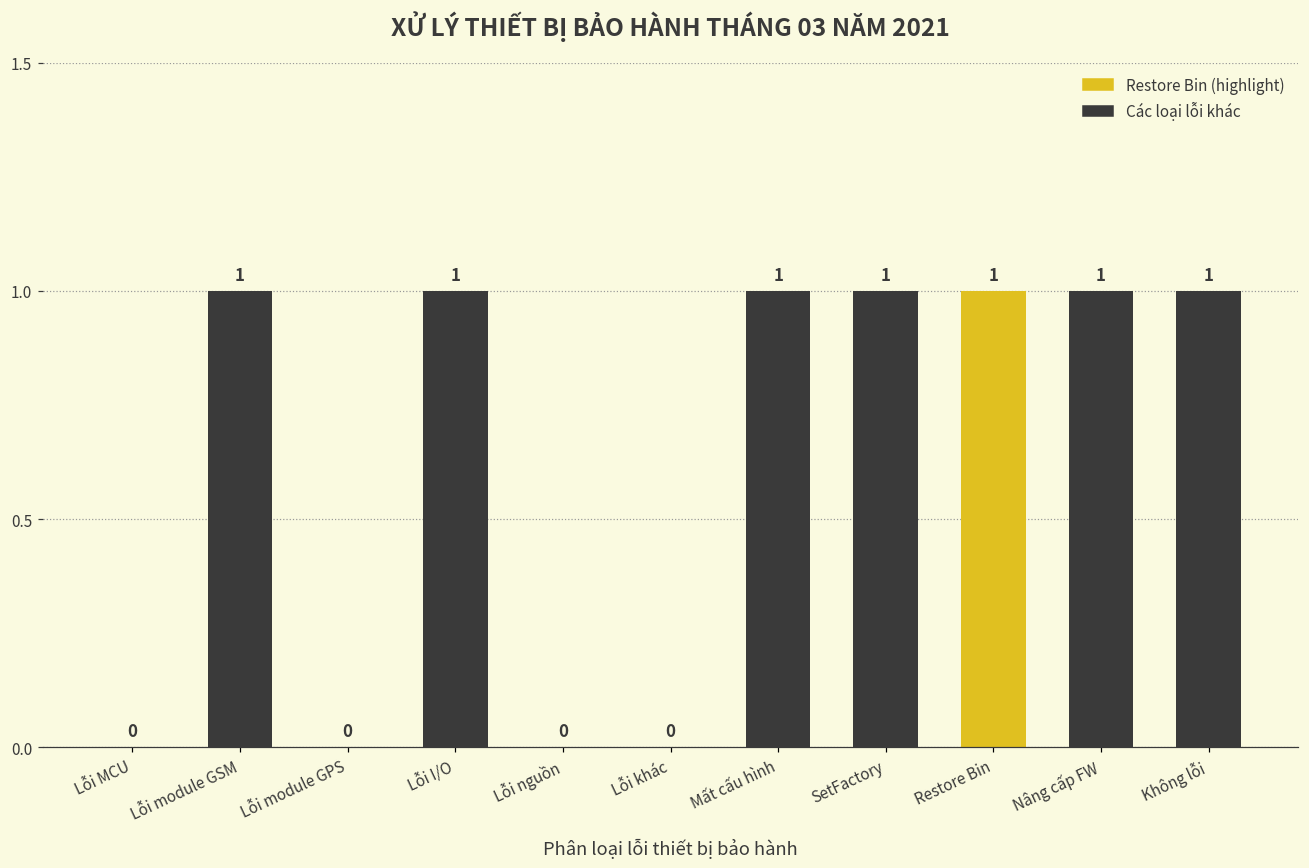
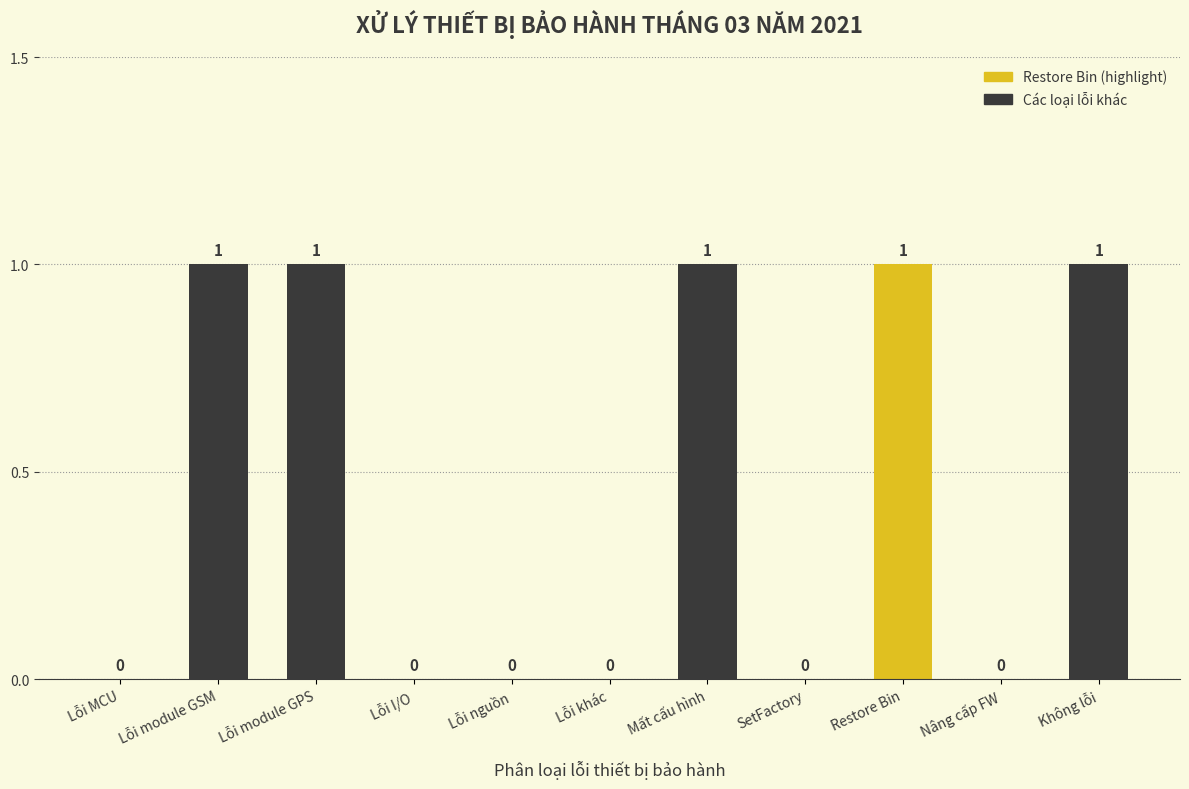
  {
    "Lỗi MCU": 0,
    "Lỗi module GSM": 1,
-   "Lỗi module GPS": 0,
-   "Lỗi I/O": 1,
+   "Lỗi module GPS": 1,
+   "Lỗi I/O": 0,
    "Lỗi nguồn": 0,
    "Lỗi khác": 0,
    "Mất cấu hình": 1,
-   "SetFactory": 1,
+   "SetFactory": 0,
    "Restore Bin": 1,
-   "Nâng cấp FW": 1,
+   "Nâng cấp FW": 0,
    "Không lỗi": 1
  }
